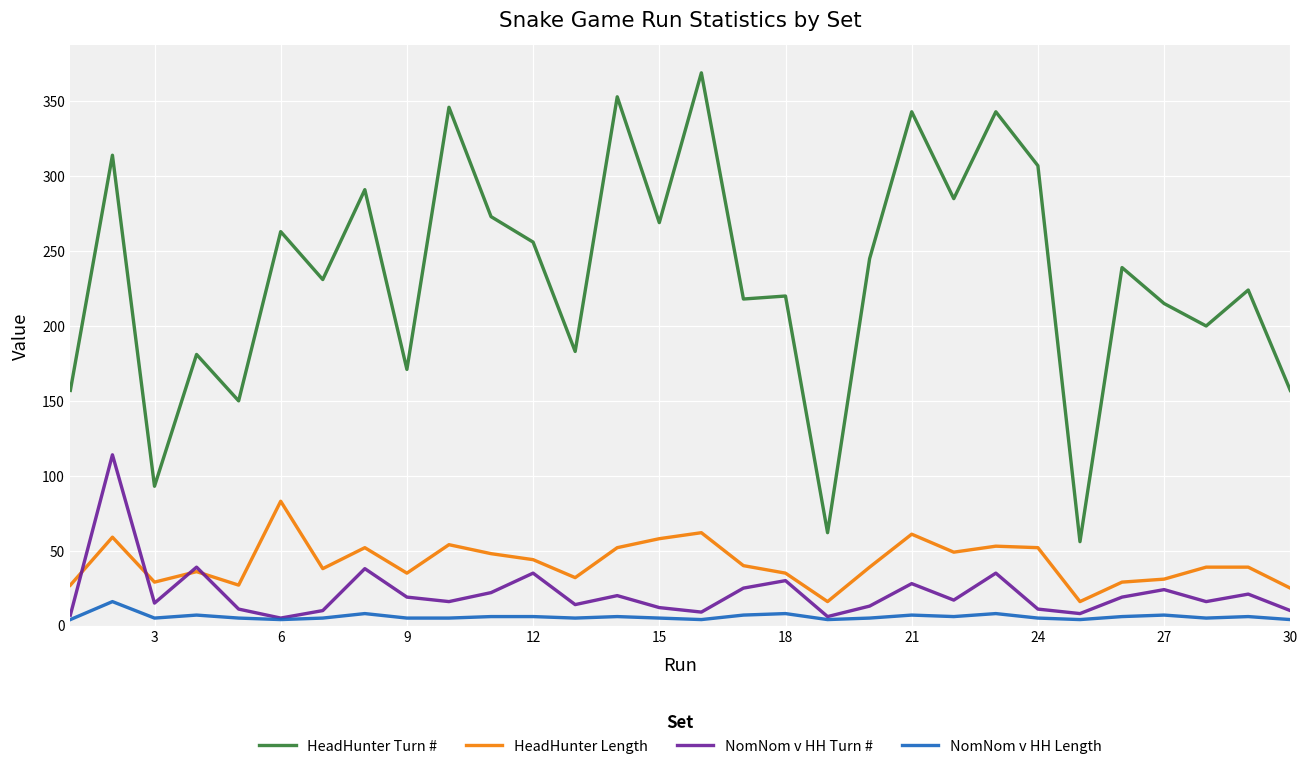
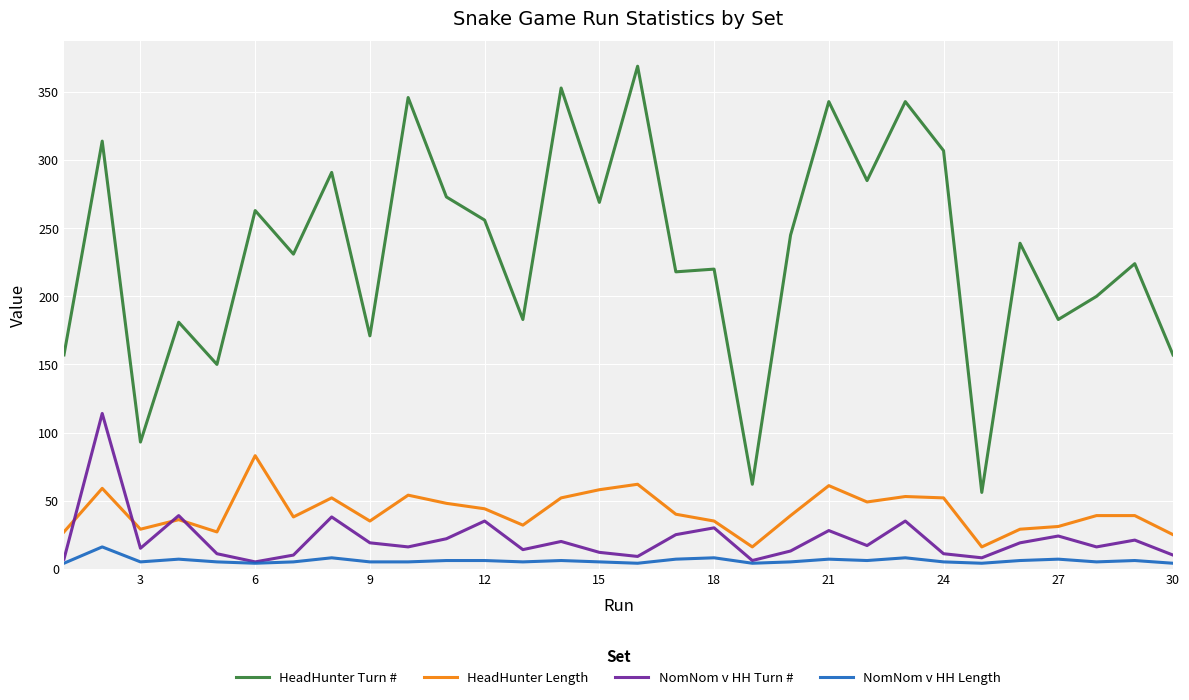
  {
    "HeadHunter Turn #": {
      "3": 93,
      "6": 263,
      "9": 171,
      "12": 256,
      "15": 269,
      "18": 220,
      "21": 343,
      "24": 307,
-     "27": 215,
+     "27": 183,
      "30": 157
    },
    "HeadHunter Length": {
      "3": 29,
      "6": 83,
      "9": 35,
      "12": 44,
      "15": 58,
      "18": 35,
      "21": 61,
      "24": 52,
      "27": 31,
      "30": 25
    },
    "NomNom v HH Turn #": {
      "3": 15,
      "9": 19,
      "12": 35,
      "15": 12,
      "18": 30,
      "21": 28,
      "24": 11,
      "27": 24,
      "30": 10
    },
    "NomNom v HH Length": {
      "3": 5,
      "9": 5,
      "12": 6,
      "15": 5,
      "18": 8,
      "21": 7,
      "24": 5,
      "27": 7,
      "30": 4
    }
  }
